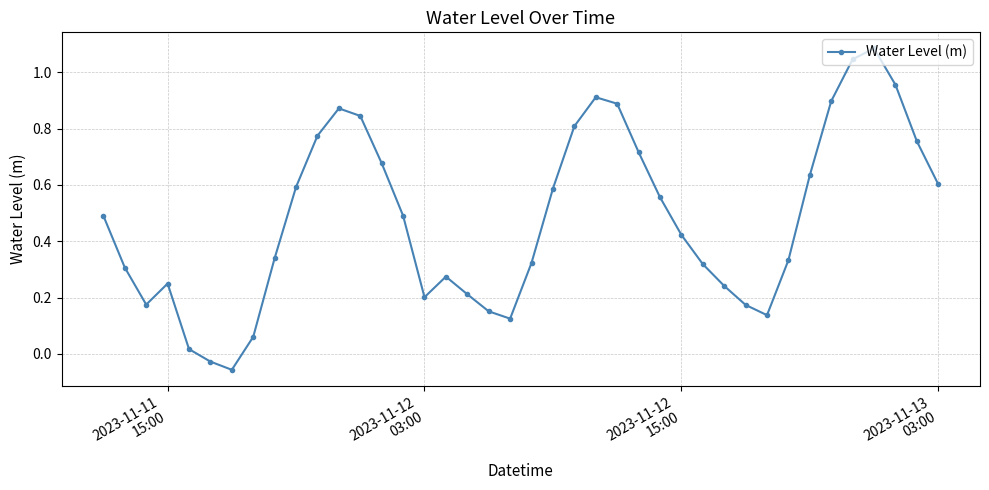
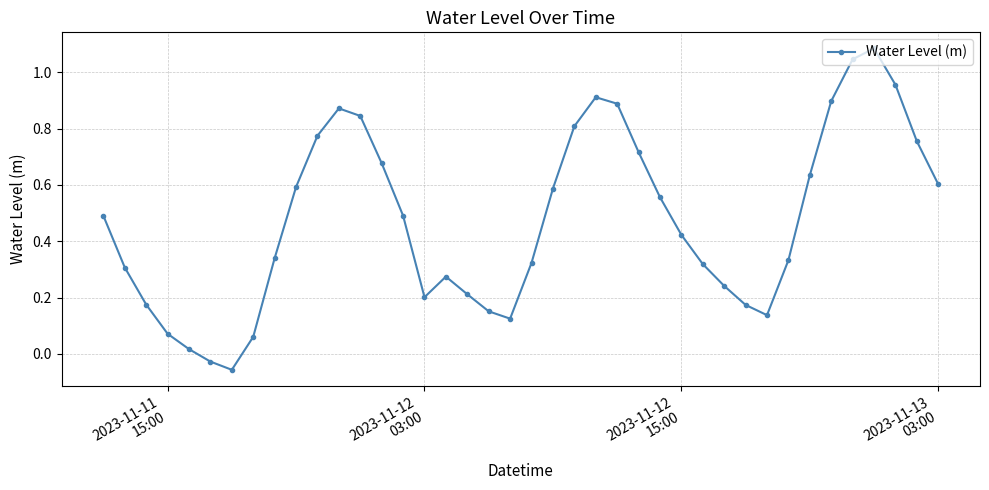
  {
-   "2023-11-11 15:00": 0.25,
+   "2023-11-11 15:00": 0.07,
    "2023-11-12 03:00": 0.20,
    "2023-11-12 15:00": 0.42,
    "2023-11-13 03:00": 0.60
  }
